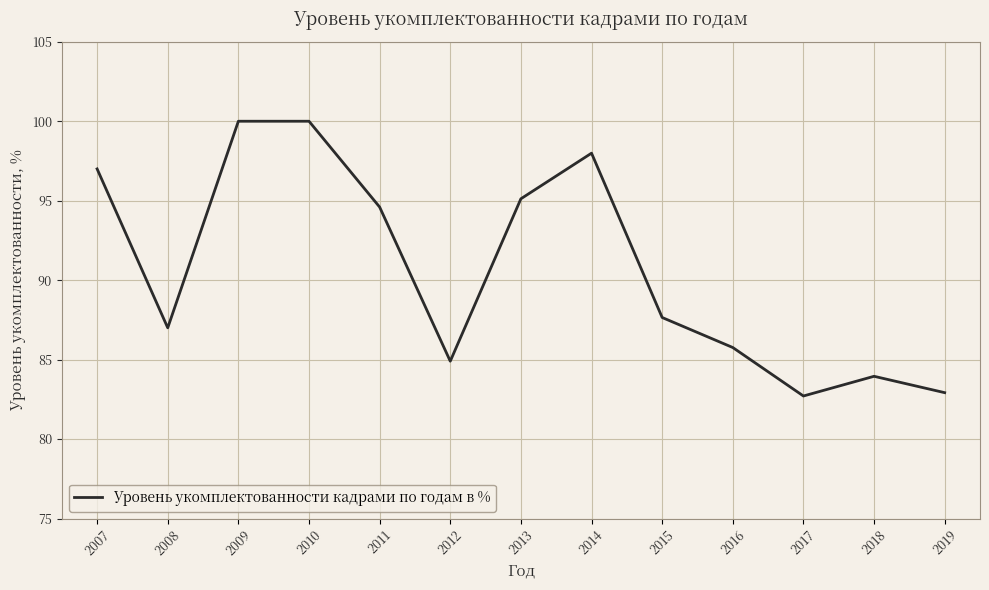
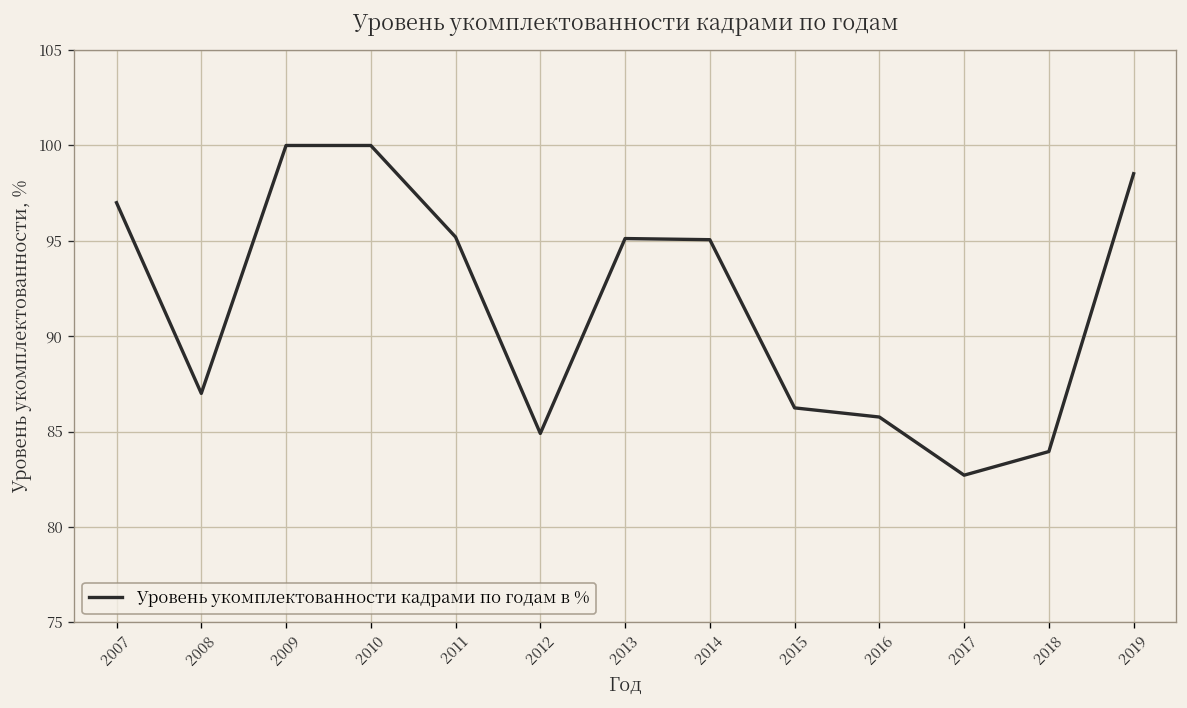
  {
    "2007": 97.0,
    "2008": 87.0,
    "2009": 100.0,
    "2010": 100.0,
-   "2011": 94.6,
+   "2011": 95.2,
    "2012": 84.9,
    "2013": 95.1,
-   "2014": 98.0,
-   "2015": 87.7,
+   "2014": 95.1,
+   "2015": 86.2,
    "2016": 85.8,
    "2017": 82.7,
    "2018": 84.0,
-   "2019": 82.9
+   "2019": 98.5
  }
